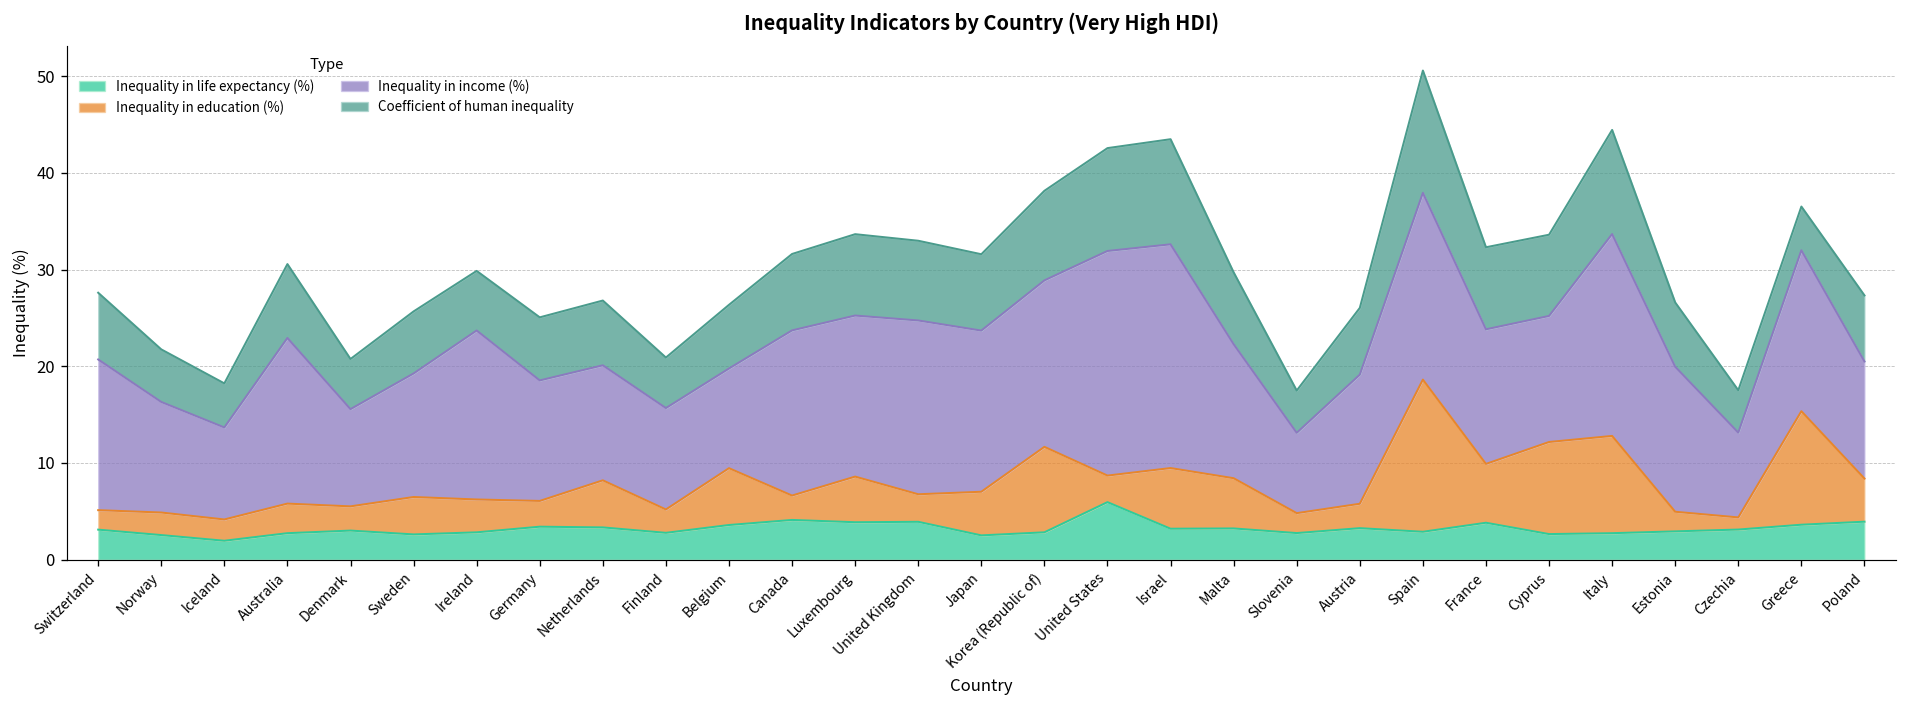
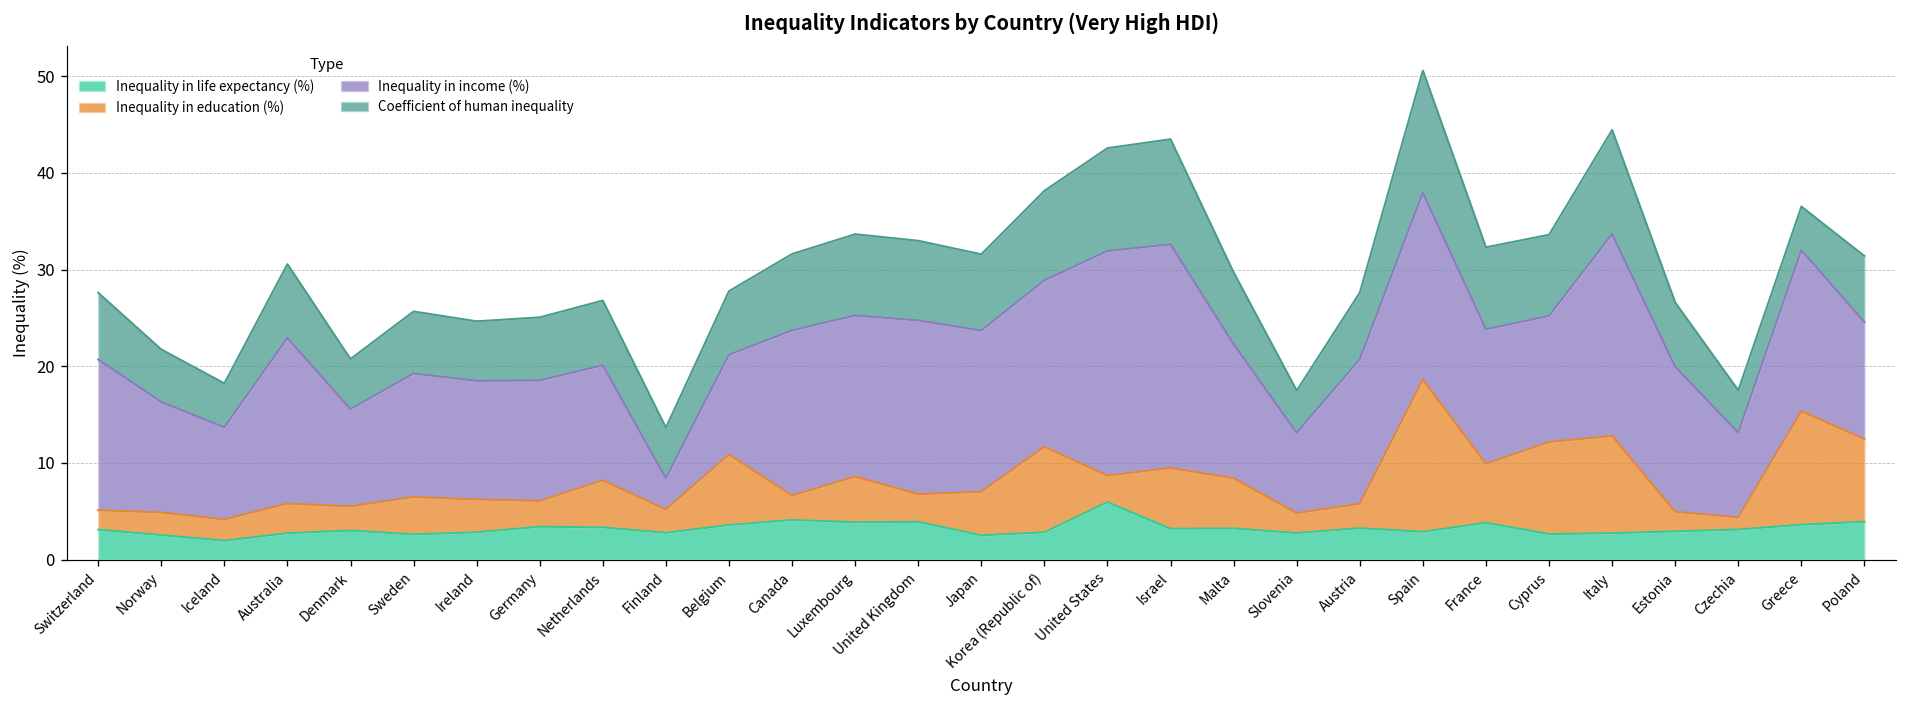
  {
    "Inequality in education (%)": {
      "Switzerland": 2,
      "Norway": 2,
      "Iceland": 2,
      "Australia": 3,
      "Denmark": 3,
      "Sweden": 4,
      "Ireland": 3,
      "Germany": 3,
      "Netherlands": 5,
      "Finland": 2,
-     "Belgium": 6,
+     "Belgium": 7,
      "Canada": 3,
      "Luxembourg": 5,
      "United Kingdom": 3,
      "Japan": 5,
      "Korea (Republic of)": 9,
      "United States": 3,
      "Israel": 6,
      "Malta": 5,
      "Slovenia": 2,
      "Austria": 3,
      "Spain": 16,
      "France": 6,
      "Cyprus": 10,
      "Italy": 10,
      "Estonia": 2,
      "Czechia": 1,
      "Greece": 12,
-     "Poland": 4
+     "Poland": 9
    },
    "Inequality in income (%)": {
      "Switzerland": 16,
      "Norway": 11,
      "Iceland": 10,
      "Australia": 17,
      "Denmark": 10,
      "Sweden": 13,
-     "Ireland": 17,
+     "Ireland": 12,
      "Germany": 12,
      "Netherlands": 12,
-     "Finland": 10,
+     "Finland": 3,
      "Belgium": 10,
      "Canada": 17,
      "Luxembourg": 17,
      "United Kingdom": 18,
      "Japan": 17,
      "Korea (Republic of)": 17,
      "United States": 23,
      "Israel": 23,
      "Malta": 14,
      "Slovenia": 8,
-     "Austria": 13,
+     "Austria": 15,
      "Spain": 19,
      "France": 14,
      "Cyprus": 13,
      "Italy": 21,
      "Estonia": 15,
      "Czechia": 9,
      "Greece": 17,
      "Poland": 12
    }
  }
